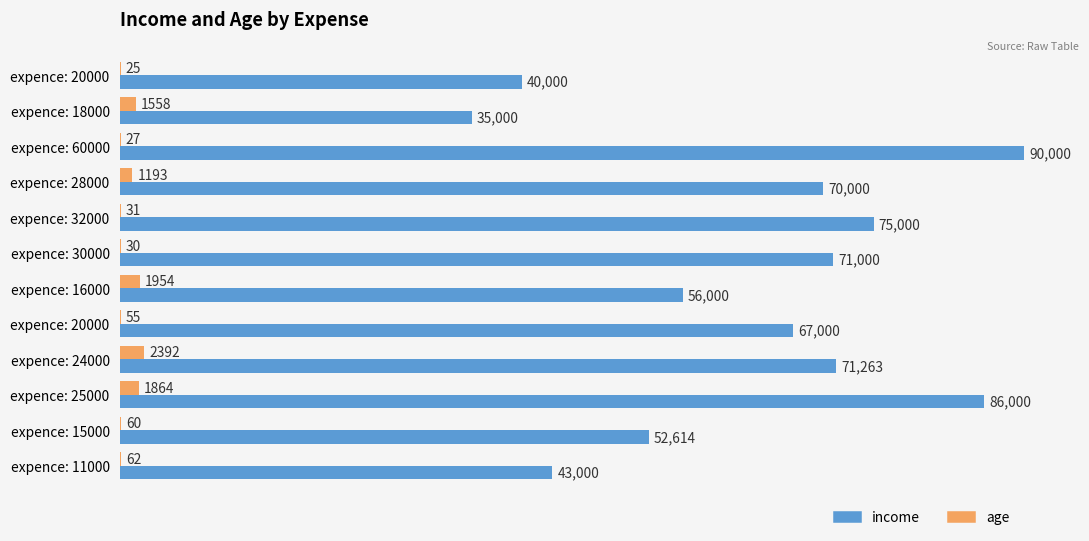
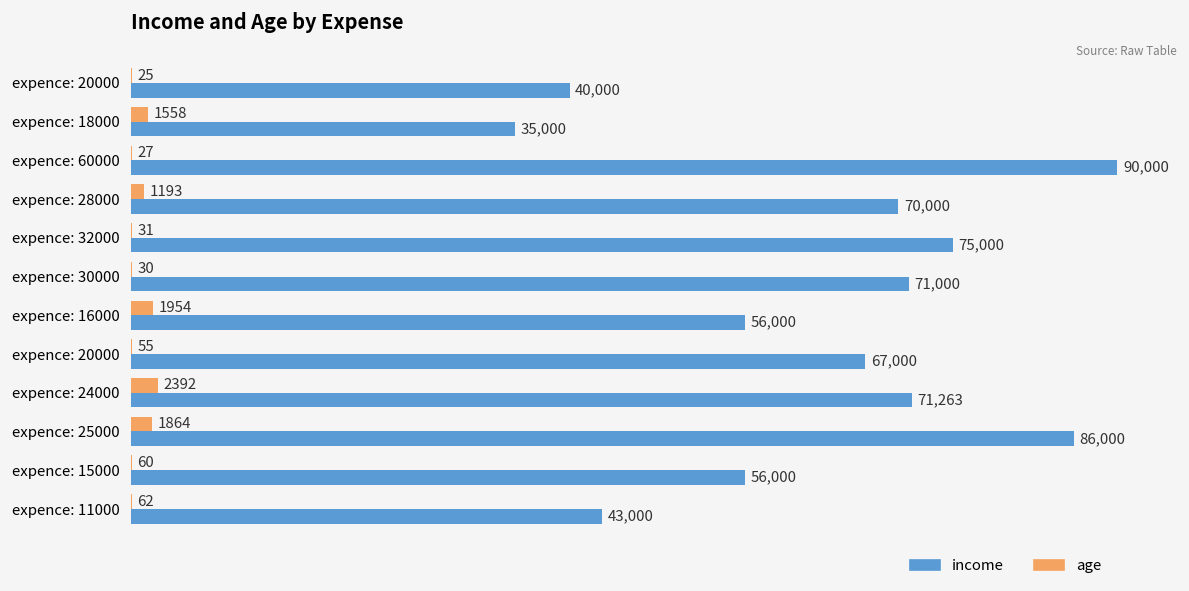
  {
    "income": {
      "expence: 18000": "35,000",
      "expence: 60000": "90,000",
      "expence: 28000": "70,000",
      "expence: 32000": "75,000",
      "expence: 30000": "71,000",
      "expence: 16000": "56,000",
      "expence: 24000": "71,263",
      "expence: 25000": "86,000",
-     "expence: 15000": "52,614",
+     "expence: 15000": "56,000",
      "expence: 11000": "43,000"
    },
    "age": {
      "expence: 18000": "1558",
      "expence: 60000": "27",
      "expence: 28000": "1193",
      "expence: 32000": "31",
      "expence: 30000": "30",
      "expence: 16000": "1954",
      "expence: 24000": "2392",
      "expence: 25000": "1864",
      "expence: 15000": "60",
      "expence: 11000": "62"
    }
  }
